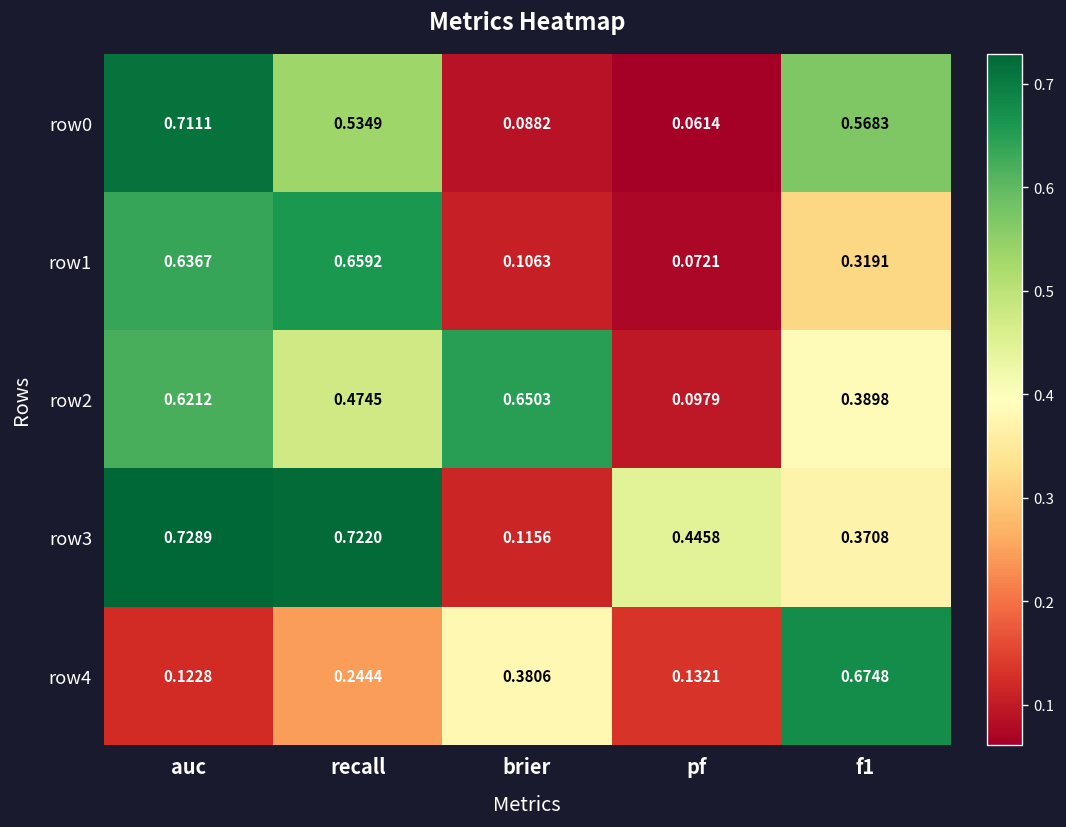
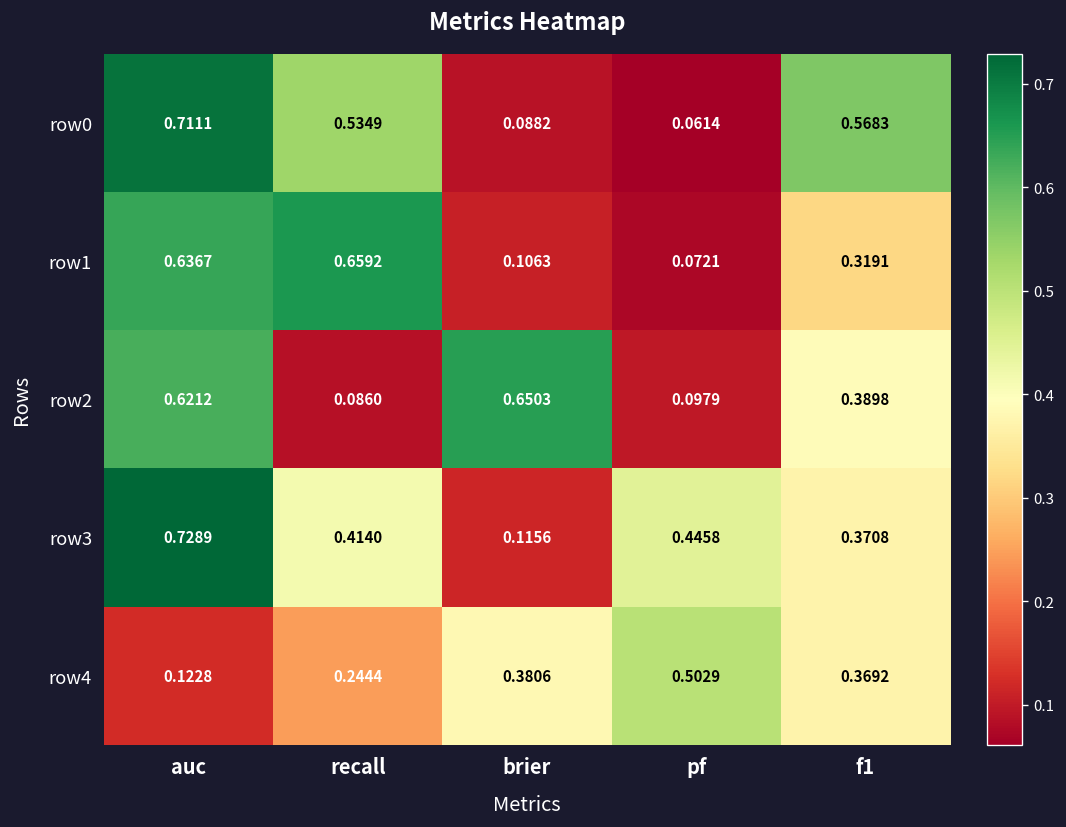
  {
    "row0": {
      "auc": 0.7111,
      "recall": 0.5349,
      "brier": 0.0882,
      "pf": 0.0614,
      "f1": 0.5683
    },
    "row1": {
      "auc": 0.6367,
      "recall": 0.6592,
      "brier": 0.1063,
      "pf": 0.0721,
      "f1": 0.3191
    },
    "row2": {
      "auc": 0.6212,
-     "recall": 0.4745,
+     "recall": 0.0860,
      "brier": 0.6503,
      "pf": 0.0979,
      "f1": 0.3898
    },
    "row3": {
      "auc": 0.7289,
-     "recall": 0.7220,
+     "recall": 0.4140,
      "brier": 0.1156,
      "pf": 0.4458,
      "f1": 0.3708
    },
    "row4": {
      "auc": 0.1228,
      "recall": 0.2444,
      "brier": 0.3806,
-     "pf": 0.1321,
-     "f1": 0.6748
+     "pf": 0.5029,
+     "f1": 0.3692
    }
  }
